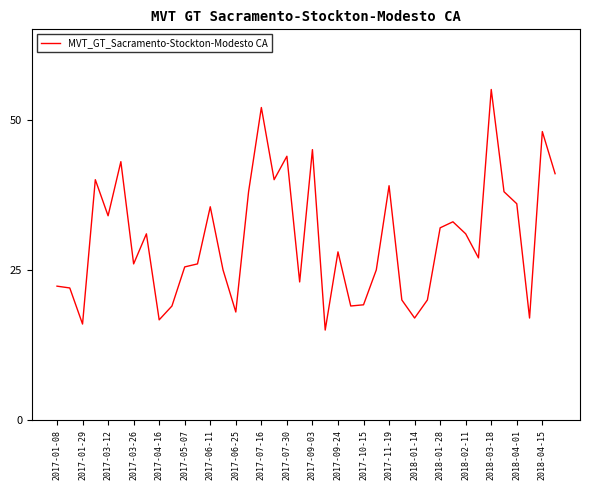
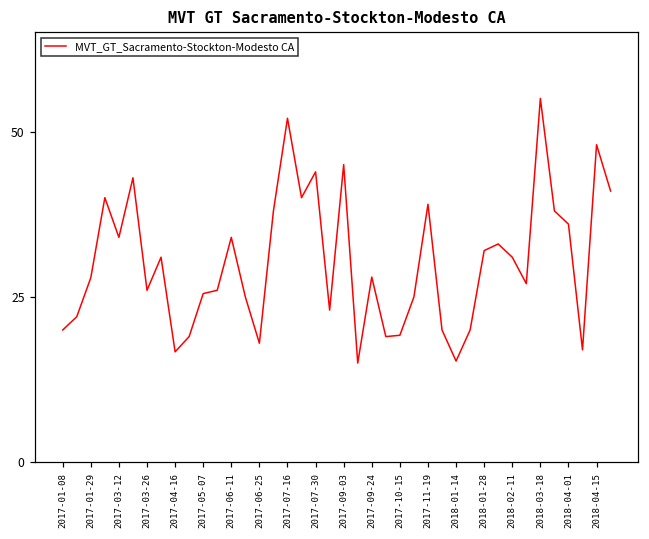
  {
-   "2017-01-08": 22,
-   "2017-01-29": 16,
+   "2017-01-08": 20,
+   "2017-01-29": 28,
    "2017-03-12": 34,
    "2017-03-26": 26,
    "2017-04-16": 17,
    "2017-05-07": 26,
-   "2017-06-11": 36,
+   "2017-06-11": 34,
    "2017-06-25": 18,
    "2017-07-16": 52,
    "2017-07-30": 44,
    "2017-09-03": 45,
    "2017-09-24": 28,
    "2017-10-15": 19,
    "2017-11-19": 39,
-   "2018-01-14": 17,
+   "2018-01-14": 15,
    "2018-01-28": 32,
    "2018-02-11": 31,
    "2018-03-18": 55,
    "2018-04-01": 36,
    "2018-04-15": 48
  }
